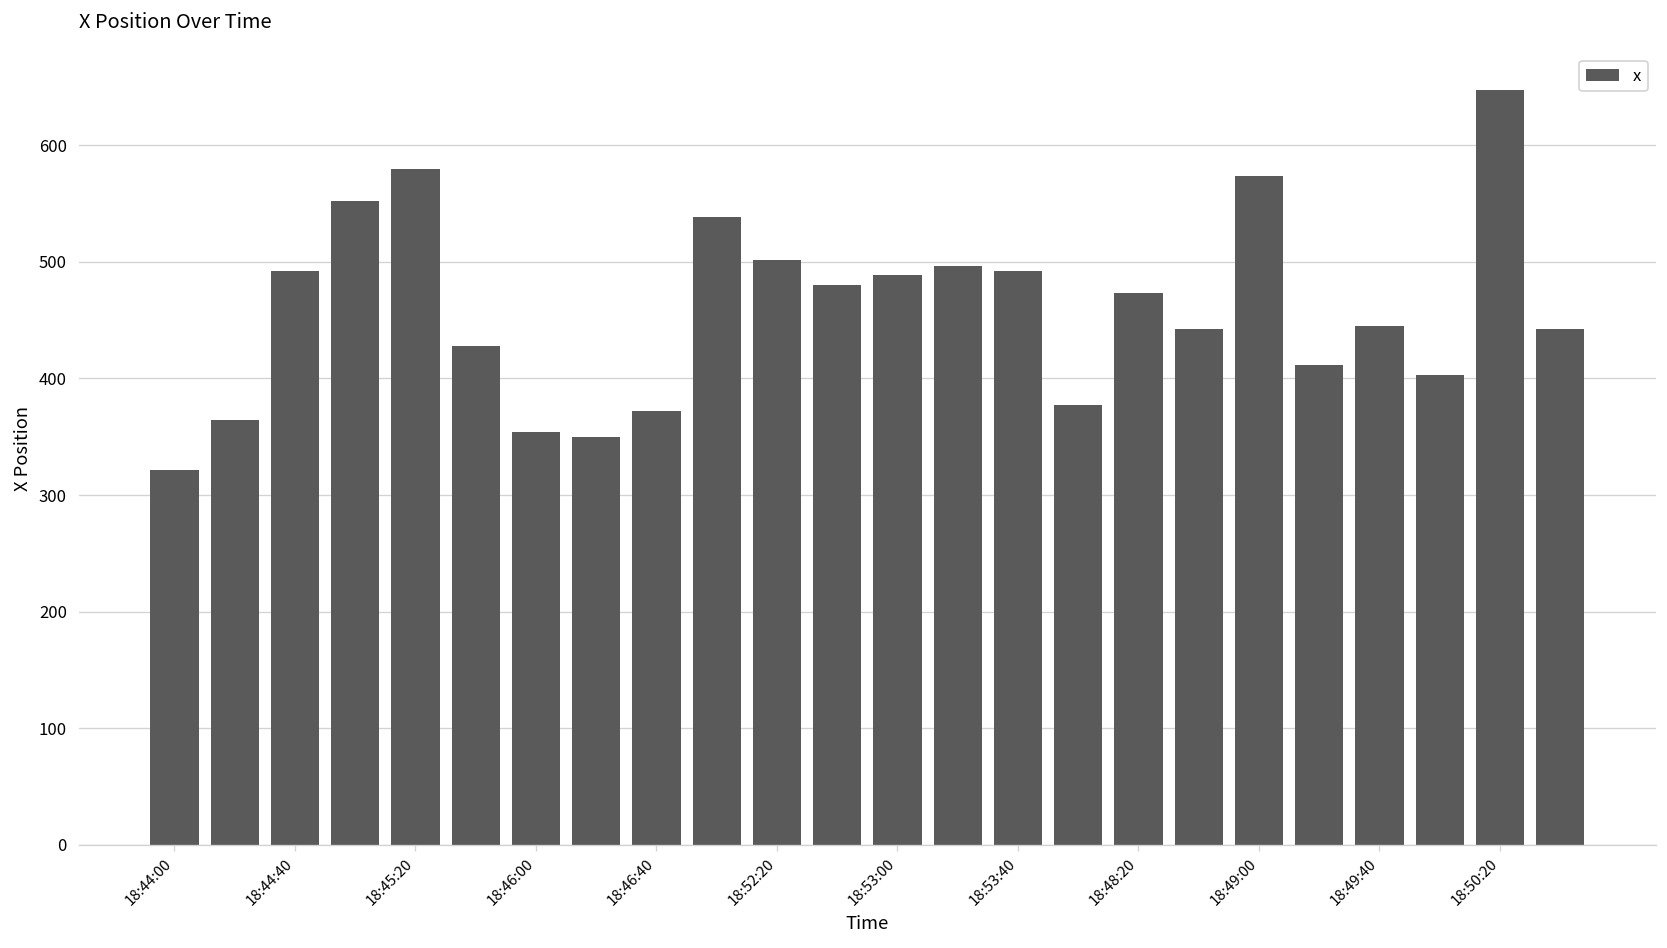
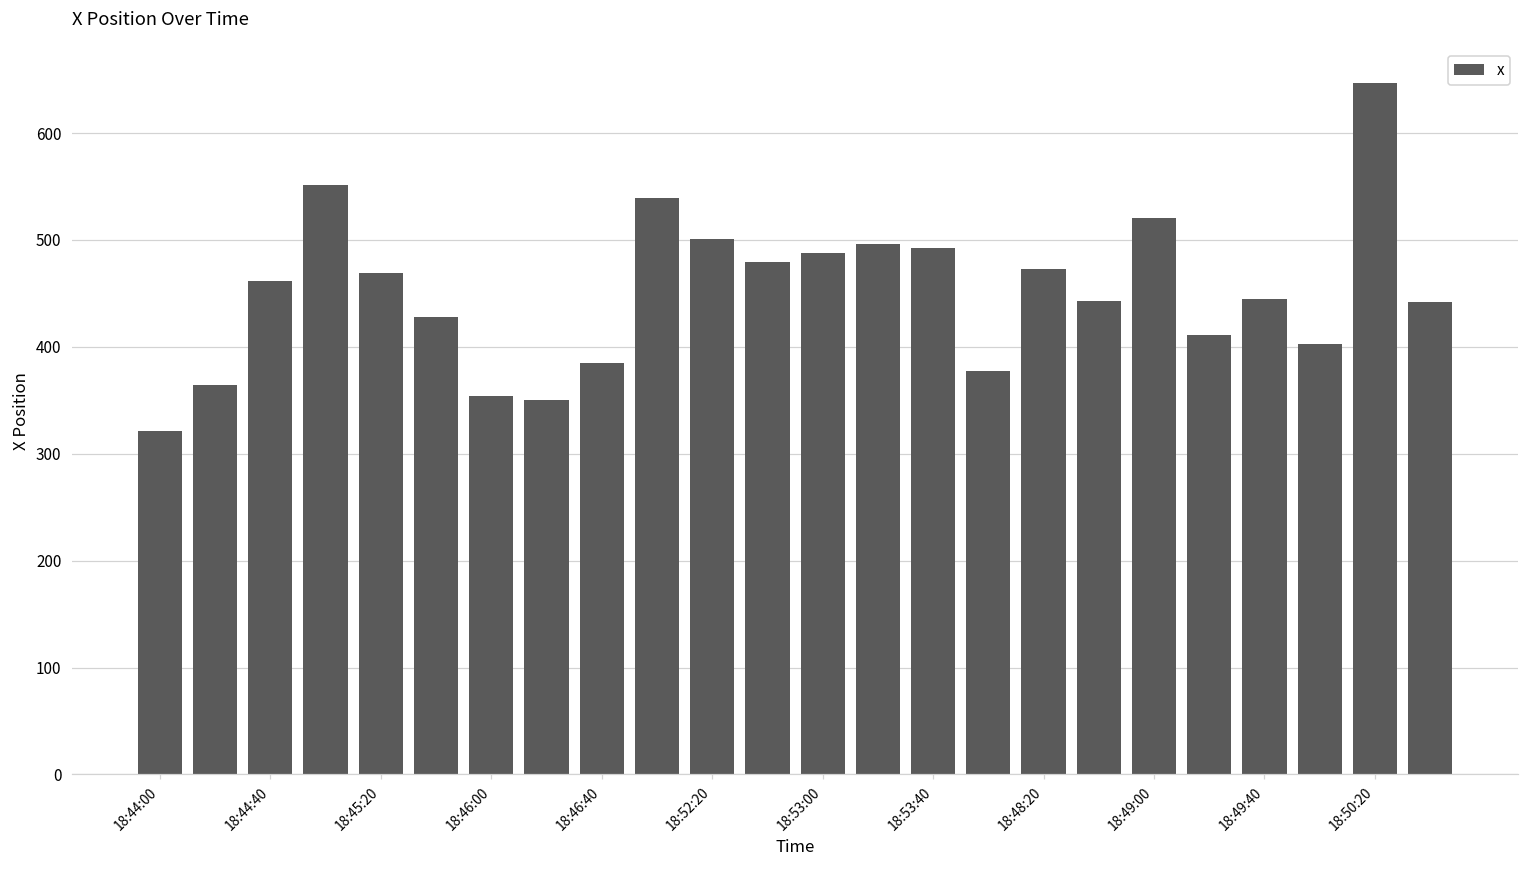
  {
    "18:44:00": 320,
-   "18:44:40": 490,
-   "18:45:20": 580,
+   "18:44:40": 460,
+   "18:45:20": 470,
    "18:46:00": 350,
-   "18:46:40": 370,
+   "18:46:40": 390,
    "18:52:20": 500,
    "18:53:00": 490,
    "18:53:40": 490,
    "18:48:20": 470,
-   "18:49:00": 570,
+   "18:49:00": 520,
    "18:49:40": 440,
    "18:50:20": 650
  }
